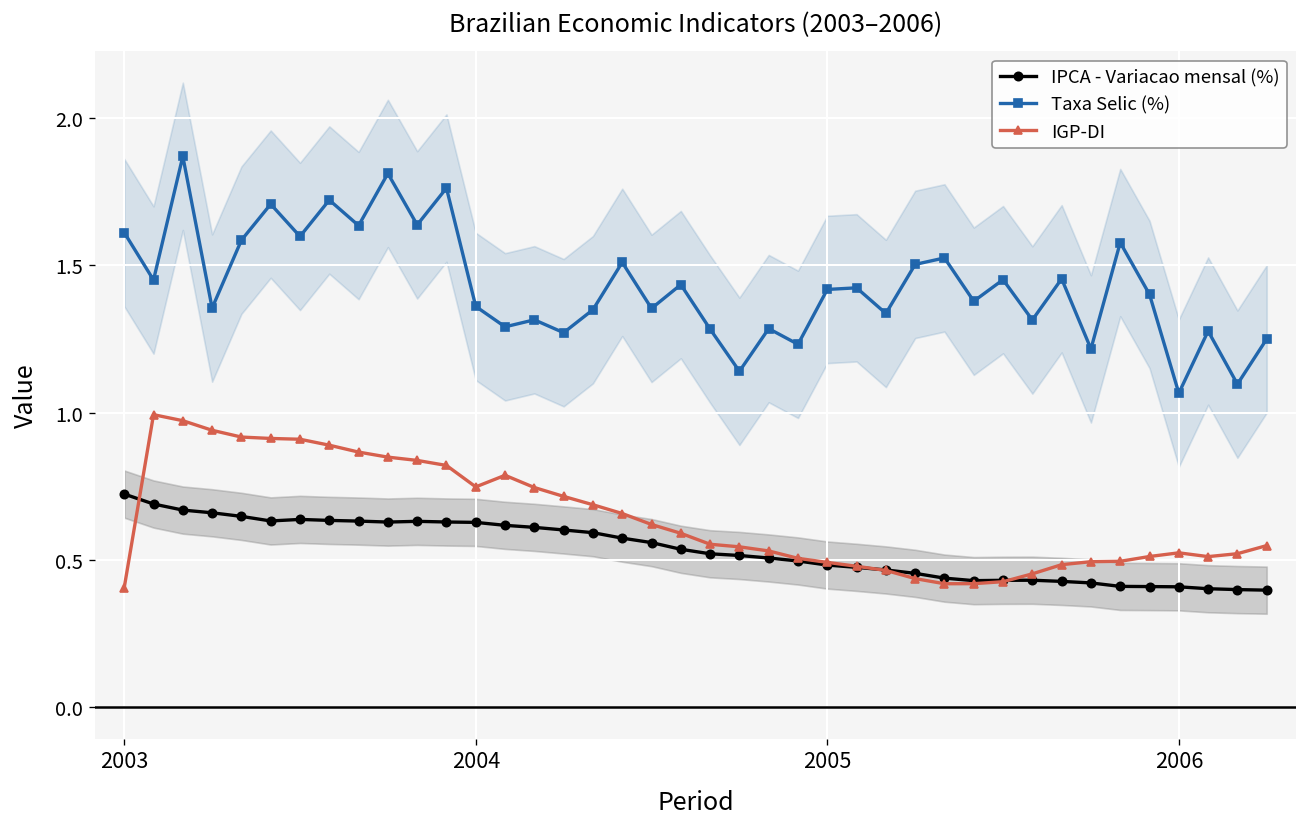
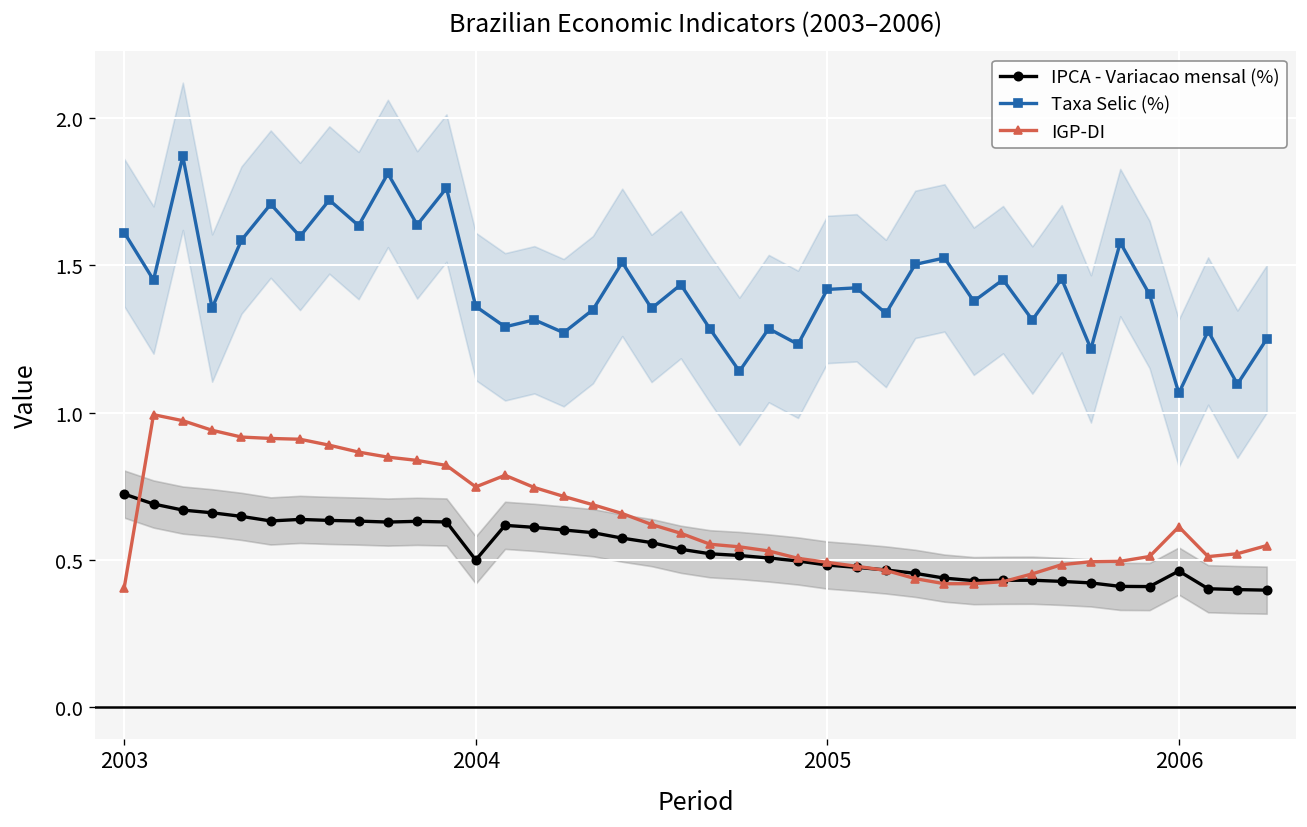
  {
    "IPCA - Variacao mensal (%)": {
      "2003": 0.72,
-     "2004": 0.63,
-     "2006": 0.41
+     "2004": 0.50,
+     "2006": 0.46
    },
    "IGP-DI": {
      "2003": 0.41,
      "2004": 0.75,
-     "2006": 0.52
+     "2006": 0.61
    }
  }
